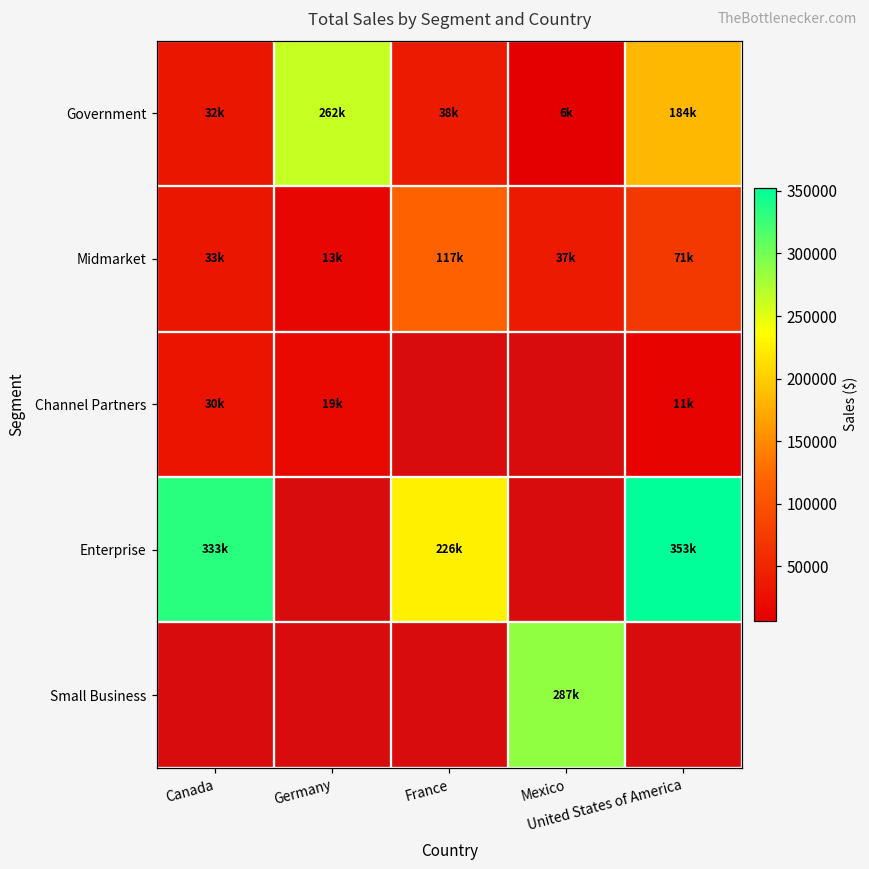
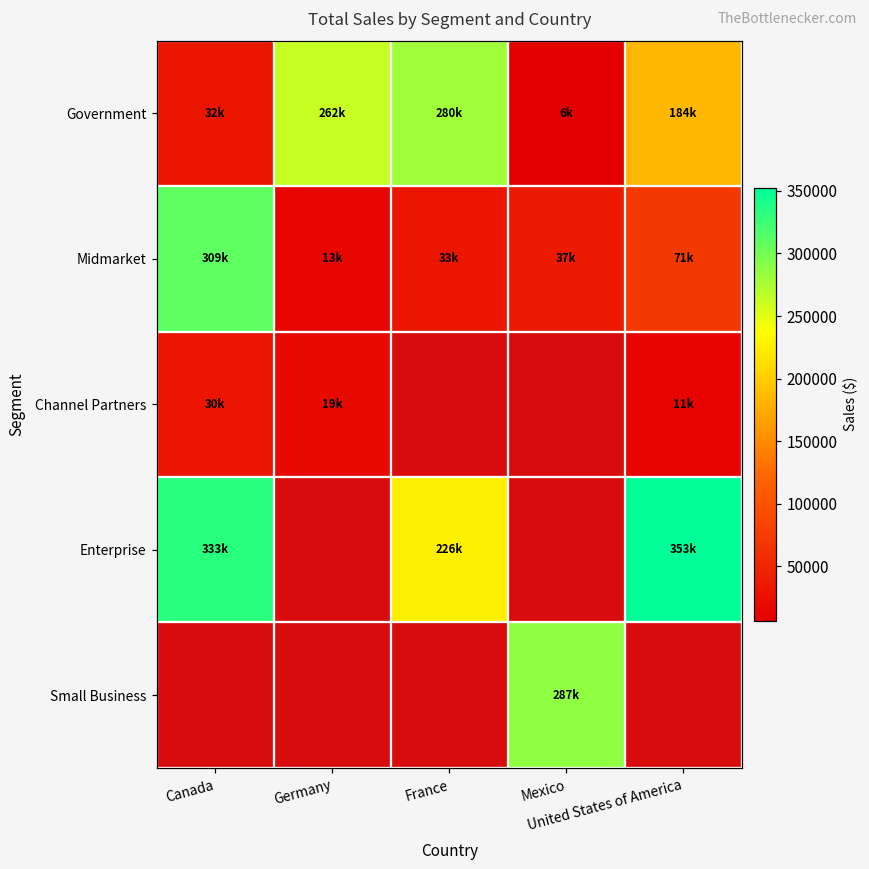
  {
    "Government": {
      "Canada": "32k",
      "Germany": "262k",
-     "France": "38k",
+     "France": "280k",
      "Mexico": "6k",
      "United States of America": "184k"
    },
    "Midmarket": {
-     "Canada": "33k",
+     "Canada": "309k",
      "Germany": "13k",
-     "France": "117k",
+     "France": "33k",
      "Mexico": "37k",
      "United States of America": "71k"
    },
    "Channel Partners": {
      "Canada": "30k",
      "Germany": "19k",
      "United States of America": "11k"
    },
    "Enterprise": {
      "Canada": "333k",
      "France": "226k",
      "United States of America": "353k"
    },
    "Small Business": {
      "Mexico": "287k"
    }
  }
